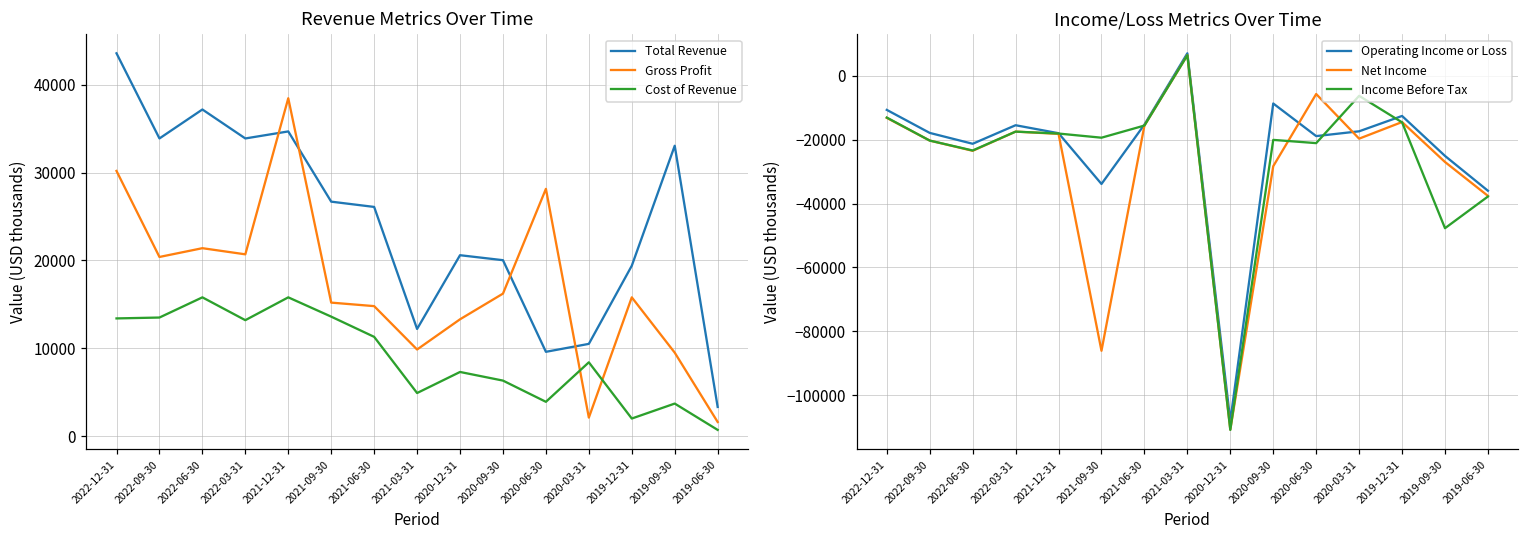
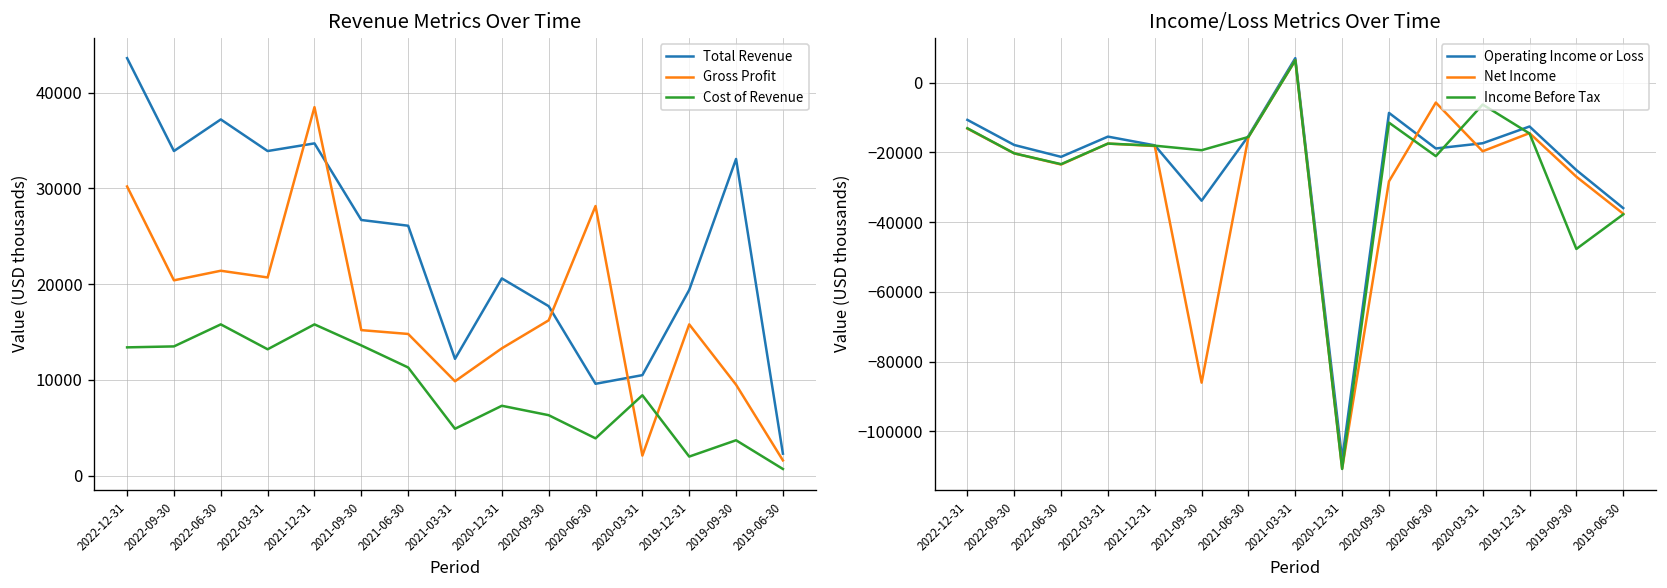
  {
    "Revenue Metrics Over Time": {
      "Total Revenue": {
        "2022-12-31": 44000,
        "2022-09-30": 34000,
        "2022-06-30": 37000,
        "2022-03-31": 34000,
        "2021-12-31": 35000,
        "2021-09-30": 27000,
        "2021-06-30": 26000,
        "2021-03-31": 12000,
        "2020-12-31": 21000,
-       "2020-09-30": 20000,
+       "2020-09-30": 18000,
        "2020-06-30": 10000,
        "2020-03-31": 11000,
        "2019-12-31": 19000,
        "2019-09-30": 33000,
-       "2019-06-30": 3000
+       "2019-06-30": 2000
      },
      "Gross Profit": {
        "2022-12-31": 30000,
        "2022-09-30": 20000,
        "2022-06-30": 21000,
        "2022-03-31": 21000,
        "2021-12-31": 38000,
        "2021-09-30": 15000,
        "2021-06-30": 15000,
        "2021-03-31": 10000,
        "2020-12-31": 13000,
        "2020-09-30": 16000,
        "2020-06-30": 28000,
        "2020-03-31": 2000,
        "2019-12-31": 16000,
        "2019-09-30": 10000,
        "2019-06-30": 2000
      },
      "Cost of Revenue": {
        "2022-12-31": 13000,
        "2022-09-30": 14000,
        "2022-06-30": 16000,
        "2022-03-31": 13000,
        "2021-12-31": 16000,
        "2021-09-30": 14000,
        "2021-06-30": 11000,
        "2021-03-31": 5000,
        "2020-12-31": 7000,
        "2020-09-30": 6000,
        "2020-06-30": 4000,
        "2020-03-31": 8000,
        "2019-12-31": 2000,
        "2019-09-30": 4000,
        "2019-06-30": 1000
      }
    },
    "Income/Loss Metrics Over Time": {
      "Operating Income or Loss": {
        "2022-12-31": -11000,
        "2022-09-30": -18000,
        "2022-06-30": -21000,
        "2022-03-31": -16000,
        "2021-09-30": -34000,
        "2020-12-31": -108000,
        "2020-09-30": -9000,
        "2020-06-30": -19000,
        "2020-03-31": -17000,
        "2019-12-31": -13000,
        "2019-09-30": -25000,
        "2019-06-30": -36000
      },
      "Net Income": {
        "2021-09-30": -86000,
        "2020-09-30": -28000,
        "2020-06-30": -6000,
        "2020-03-31": -20000,
        "2019-09-30": -27000
      },
      "Income Before Tax": {
        "2021-09-30": -19000,
-       "2020-09-30": -20000,
+       "2020-09-30": -12000,
        "2020-06-30": -21000,
        "2020-03-31": -6000,
        "2019-09-30": -48000
      }
    }
  }
